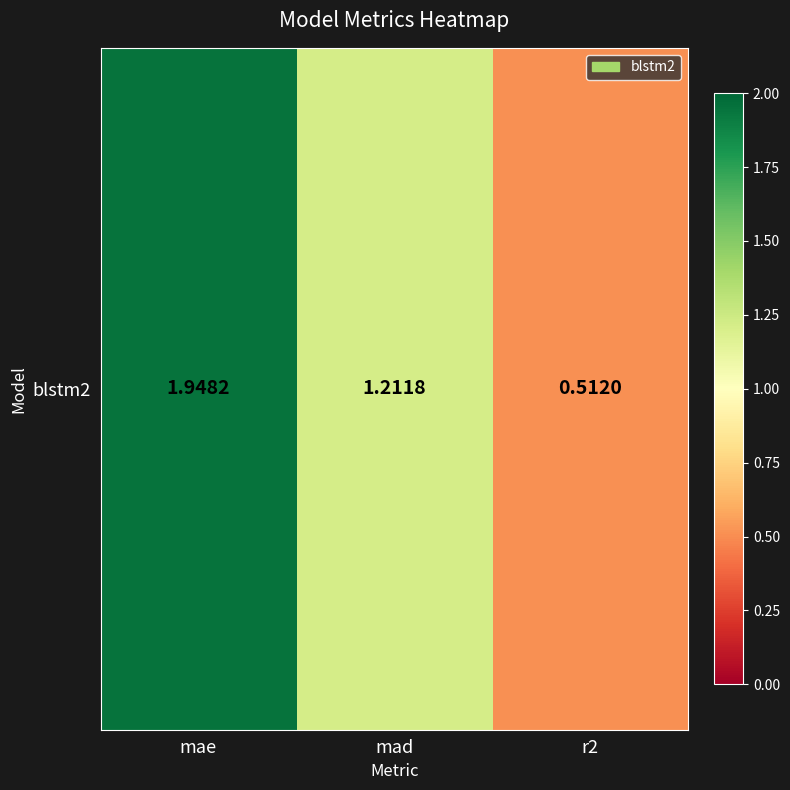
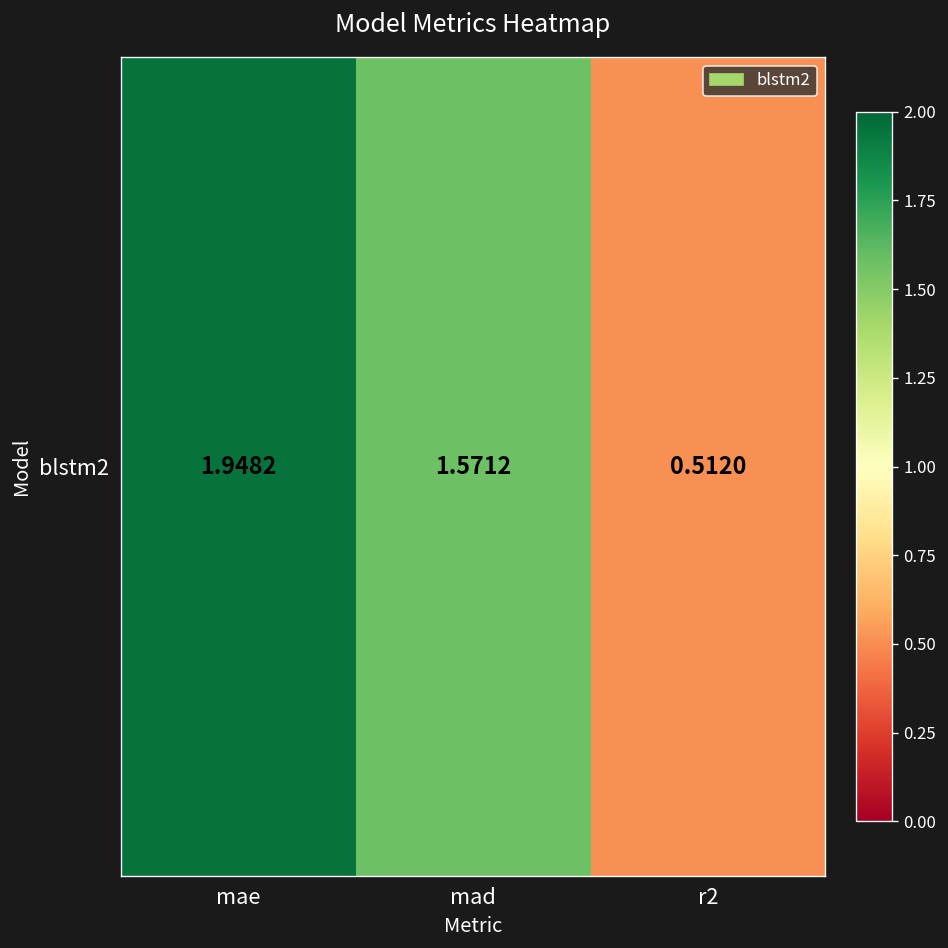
  {
    "blstm2": {
      "mae": 1.9482,
-     "mad": 1.2118,
+     "mad": 1.5712,
      "r2": 0.5120
    }
  }
